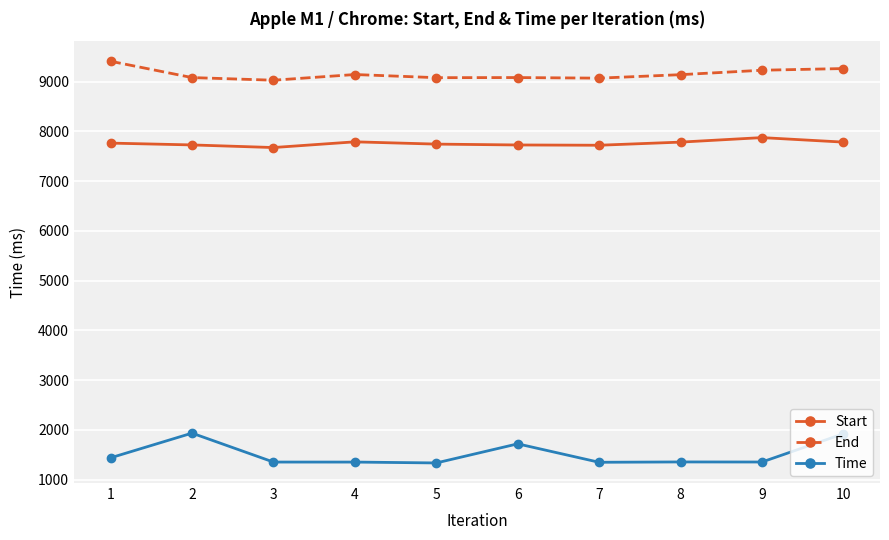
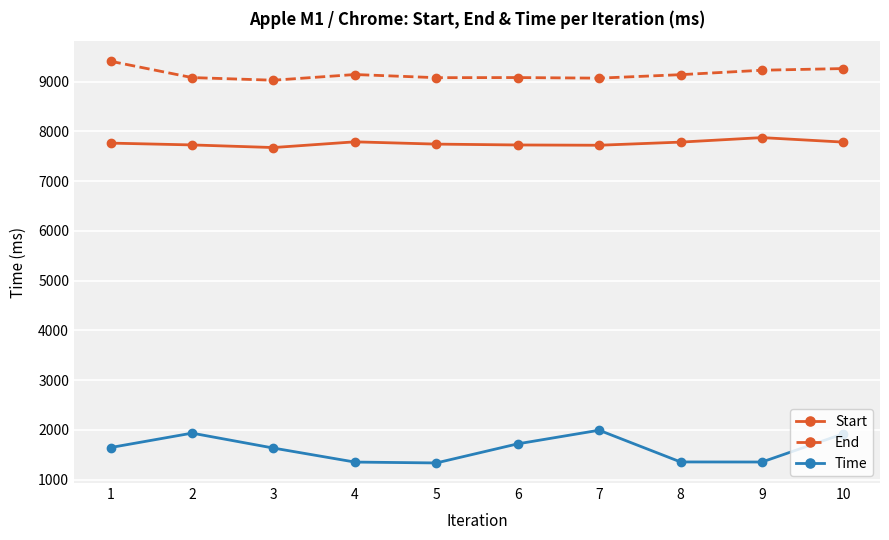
  {
    "Time": {
-     "1": 1400,
+     "1": 1600,
      "2": 1900,
-     "3": 1400,
+     "3": 1600,
      "4": 1400,
      "5": 1300,
      "6": 1700,
-     "7": 1300,
+     "7": 2000,
      "8": 1400,
      "9": 1400
    }
  }
